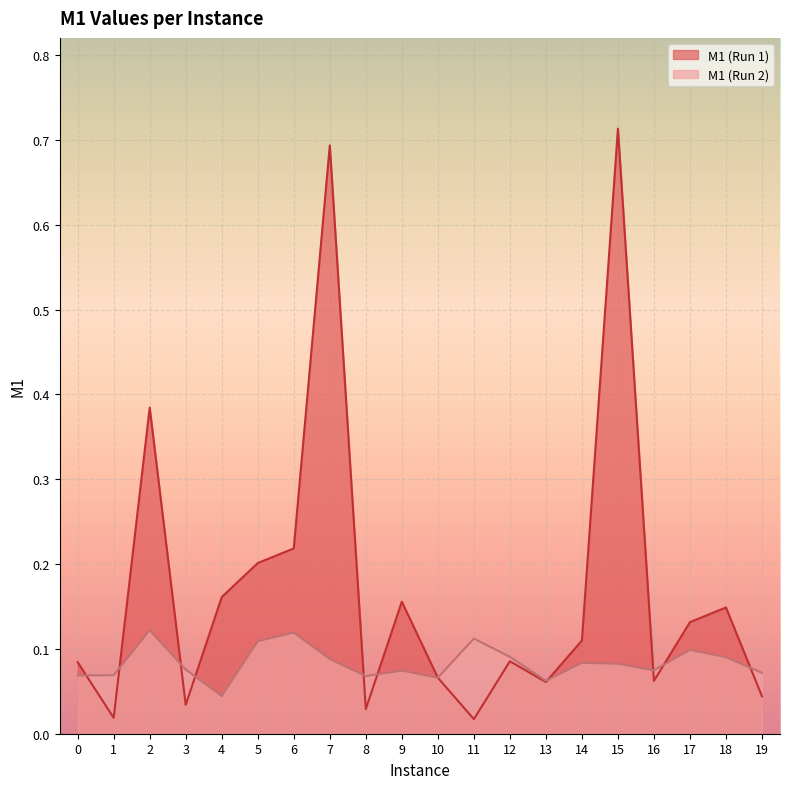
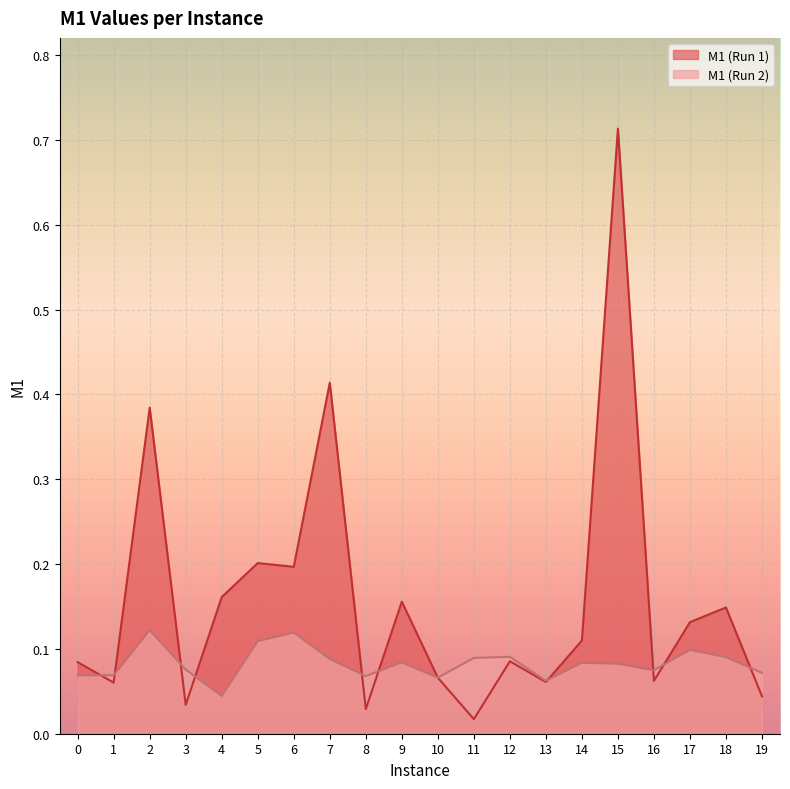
  {
    "M1 (Run 1)": {
      "0": 0.08,
-     "1": 0.02,
+     "1": 0.06,
      "2": 0.38,
      "3": 0.03,
      "4": 0.16,
      "5": 0.20,
-     "6": 0.22,
-     "7": 0.69,
+     "6": 0.20,
+     "7": 0.41,
      "8": 0.03,
      "9": 0.16,
      "11": 0.02,
      "12": 0.09,
      "14": 0.11,
      "15": 0.71,
      "16": 0.06,
      "17": 0.13,
      "18": 0.15,
      "19": 0.04
    },
    "M1 (Run 2)": {
      "0": 0.07,
      "1": 0.07,
      "2": 0.12,
      "3": 0.08,
      "4": 0.04,
      "5": 0.11,
      "6": 0.12,
      "7": 0.09,
      "8": 0.07,
-     "9": 0.07,
-     "11": 0.11,
+     "9": 0.08,
+     "11": 0.09,
      "12": 0.09,
      "14": 0.08,
      "15": 0.08,
      "16": 0.07,
      "17": 0.10,
      "18": 0.09,
      "19": 0.07
    }
  }
